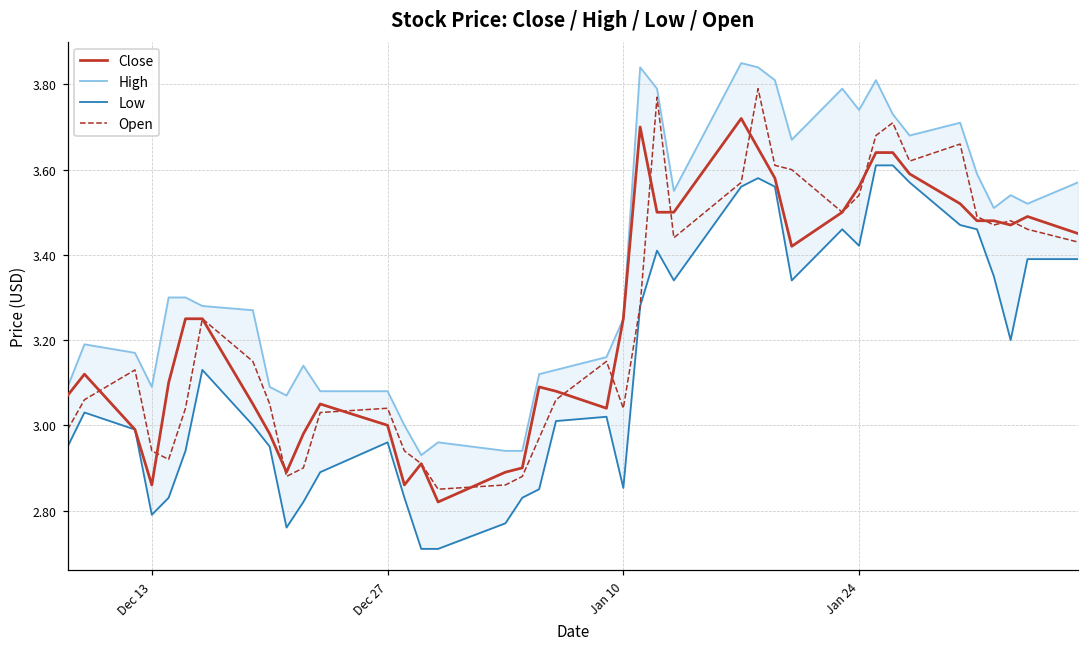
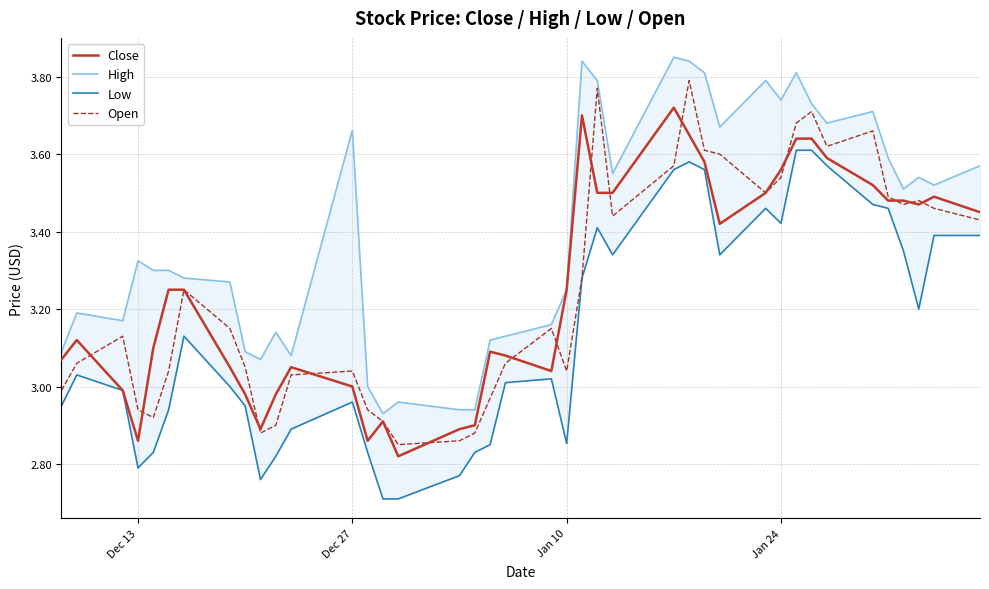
  {
    "High": {
-     "Dec 13": 3.09,
-     "Dec 27": 3.08,
+     "Dec 13": 3.32,
+     "Dec 27": 3.66,
      "Jan 24": 3.74
    },
    "Low": {
      "Dec 13": 2.79,
      "Dec 27": 2.96,
      "Jan 10": 2.85,
      "Jan 24": 3.42
    }
  }
